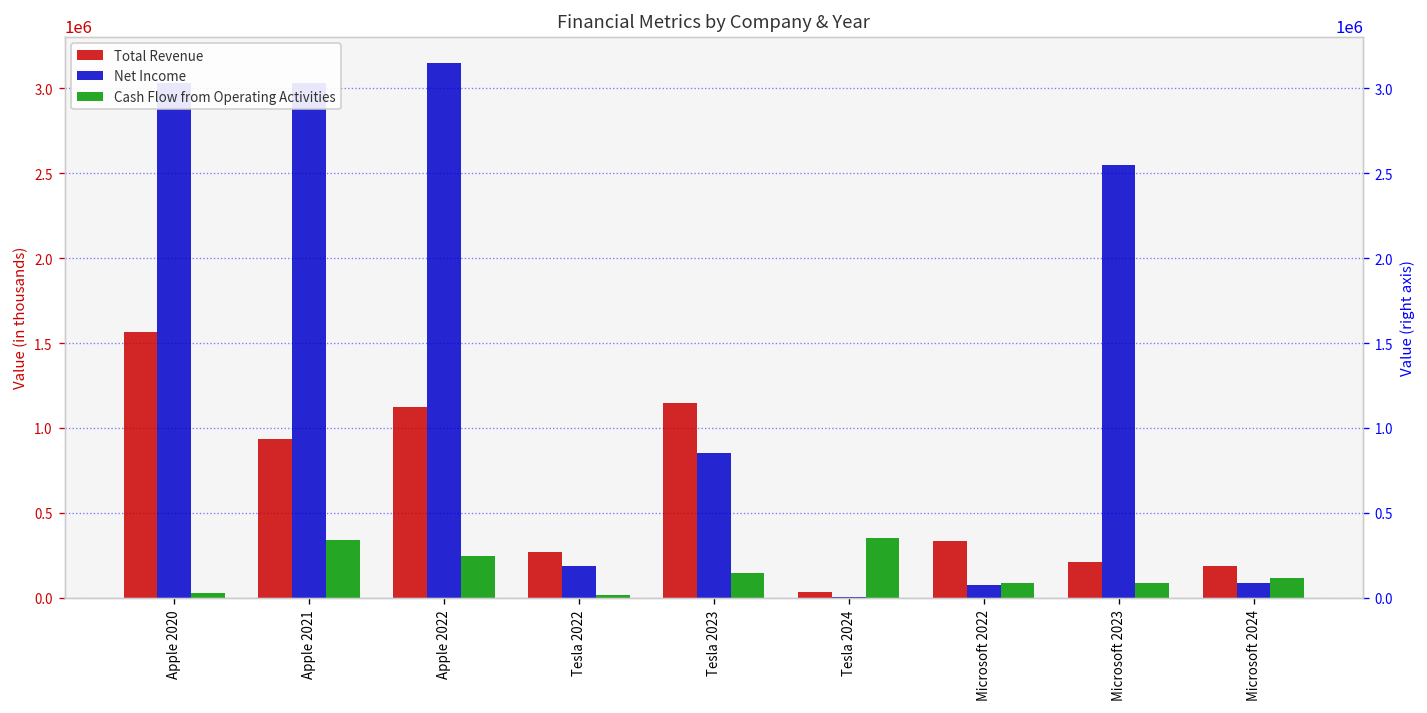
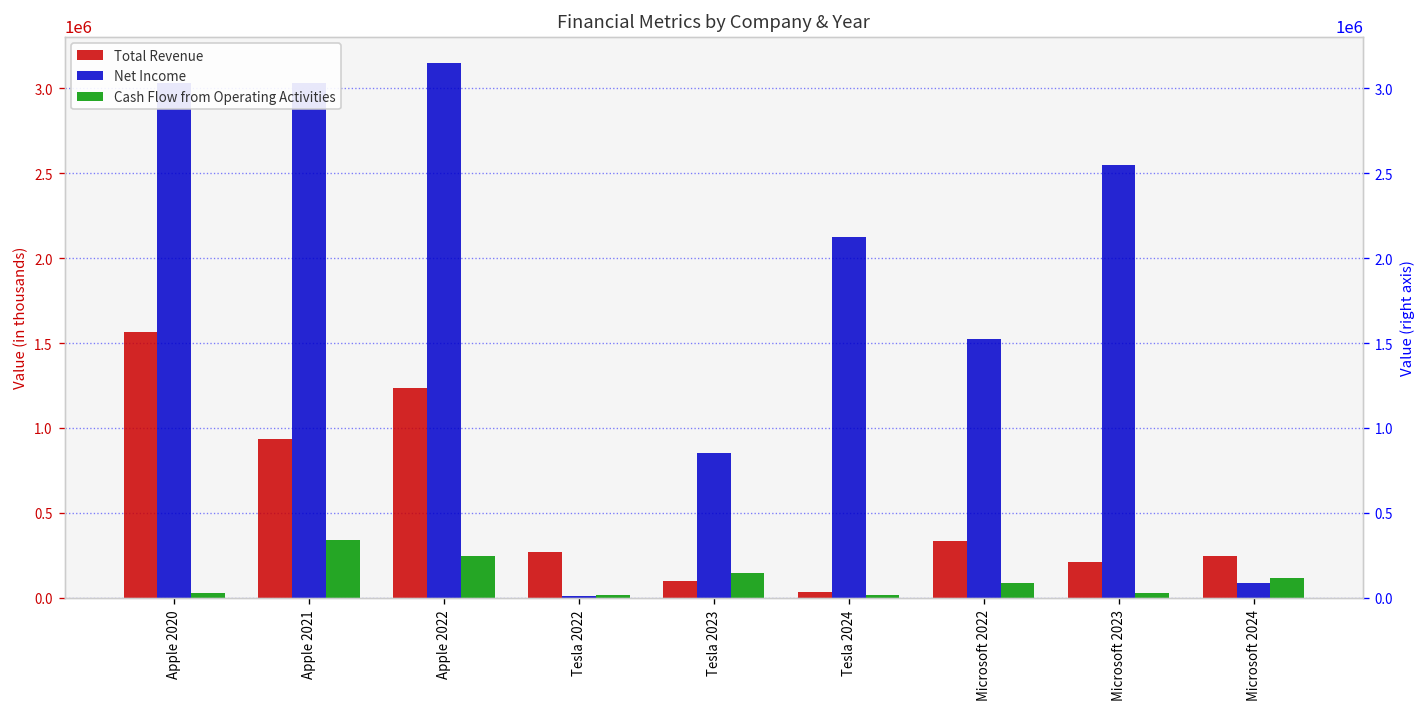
  {
    "Total Revenue": {
      "Apple 2020": 1560000,
      "Apple 2021": 930000,
-     "Apple 2022": 1130000,
+     "Apple 2022": 1240000,
      "Tesla 2022": 270000,
-     "Tesla 2023": 1150000,
+     "Tesla 2023": 100000,
      "Tesla 2024": 30000,
      "Microsoft 2022": 340000,
      "Microsoft 2023": 210000,
-     "Microsoft 2024": 190000
+     "Microsoft 2024": 250000
    },
    "Net Income": {
      "Apple 2022": 3150000,
-     "Tesla 2022": 190000,
+     "Tesla 2022": 10000,
      "Tesla 2023": 850000,
-     "Tesla 2024": 10000,
-     "Microsoft 2022": 70000,
+     "Tesla 2024": 2130000,
+     "Microsoft 2022": 1520000,
      "Microsoft 2023": 2550000,
      "Microsoft 2024": 90000
    },
    "Cash Flow from Operating Activities": {
      "Apple 2020": 30000,
      "Apple 2021": 340000,
      "Apple 2022": 250000,
      "Tesla 2023": 150000,
-     "Tesla 2024": 350000,
+     "Tesla 2024": 10000,
      "Microsoft 2022": 90000,
-     "Microsoft 2023": 90000,
+     "Microsoft 2023": 30000,
      "Microsoft 2024": 120000
    }
  }
